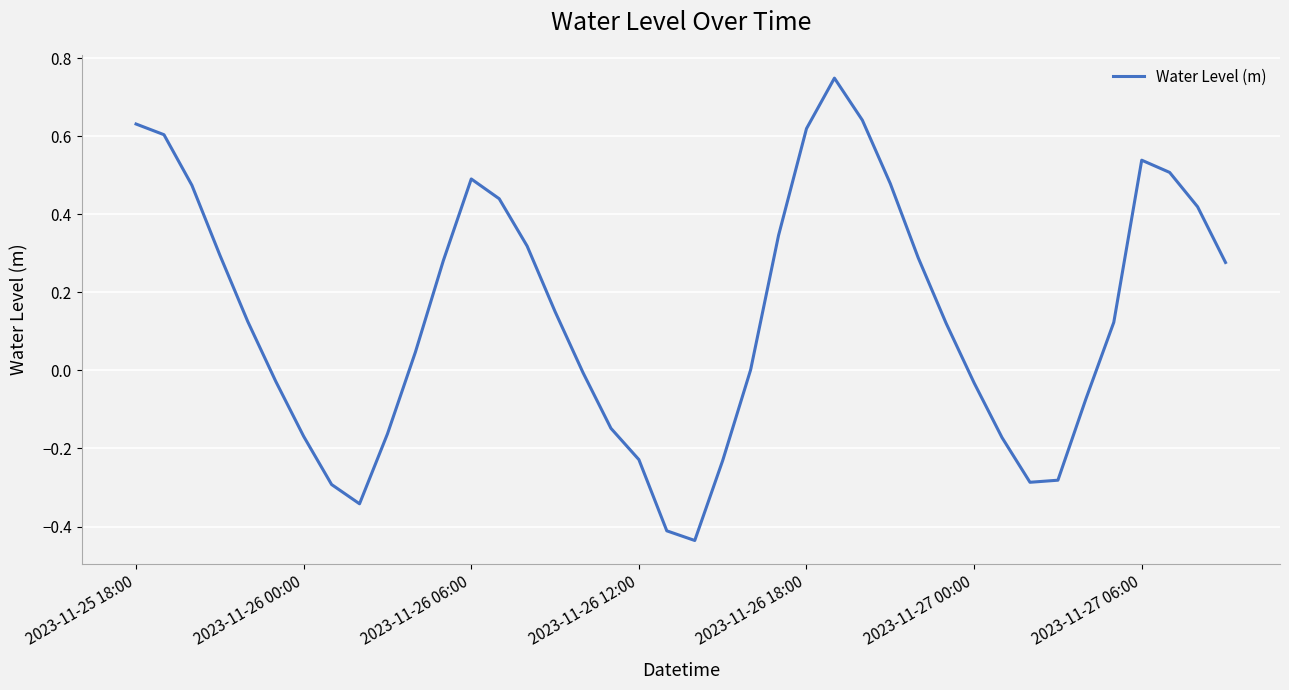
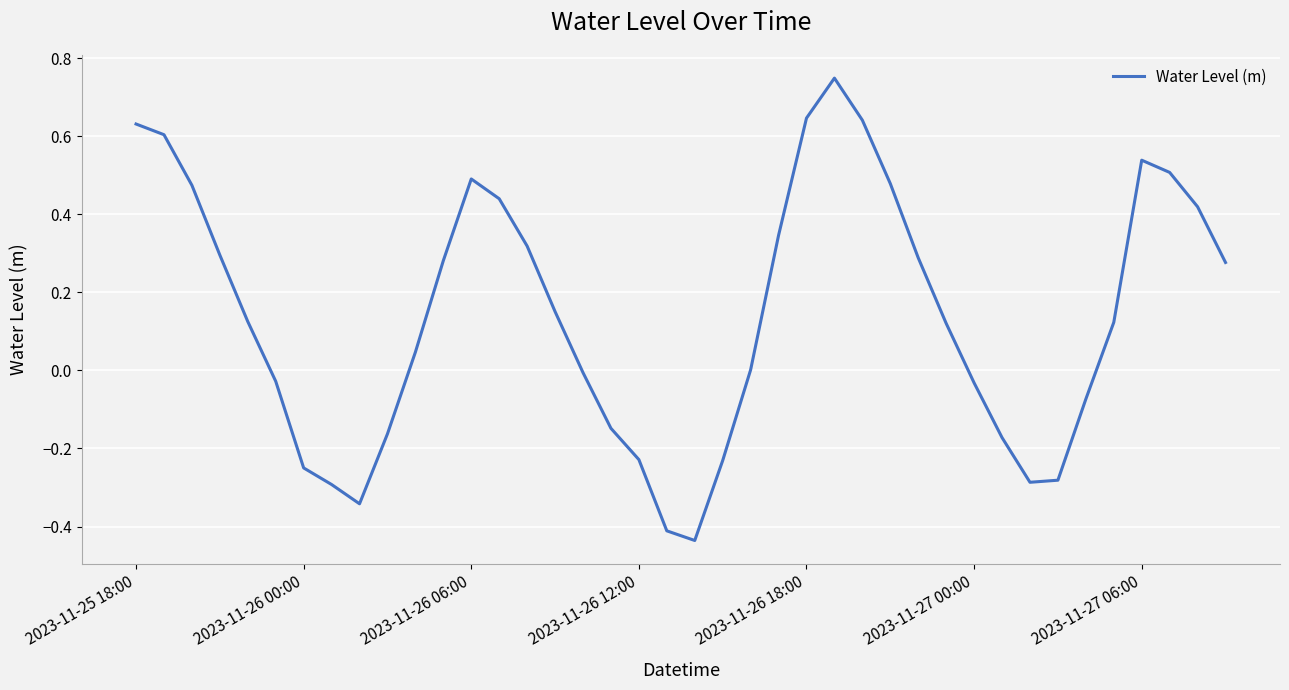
  {
    "2023-11-25 18:00": 0.63,
-   "2023-11-26 00:00": -0.17,
+   "2023-11-26 00:00": -0.25,
    "2023-11-26 06:00": 0.49,
    "2023-11-26 12:00": -0.23,
-   "2023-11-26 18:00": 0.62,
+   "2023-11-26 18:00": 0.65,
    "2023-11-27 00:00": -0.03,
    "2023-11-27 06:00": 0.54
  }
